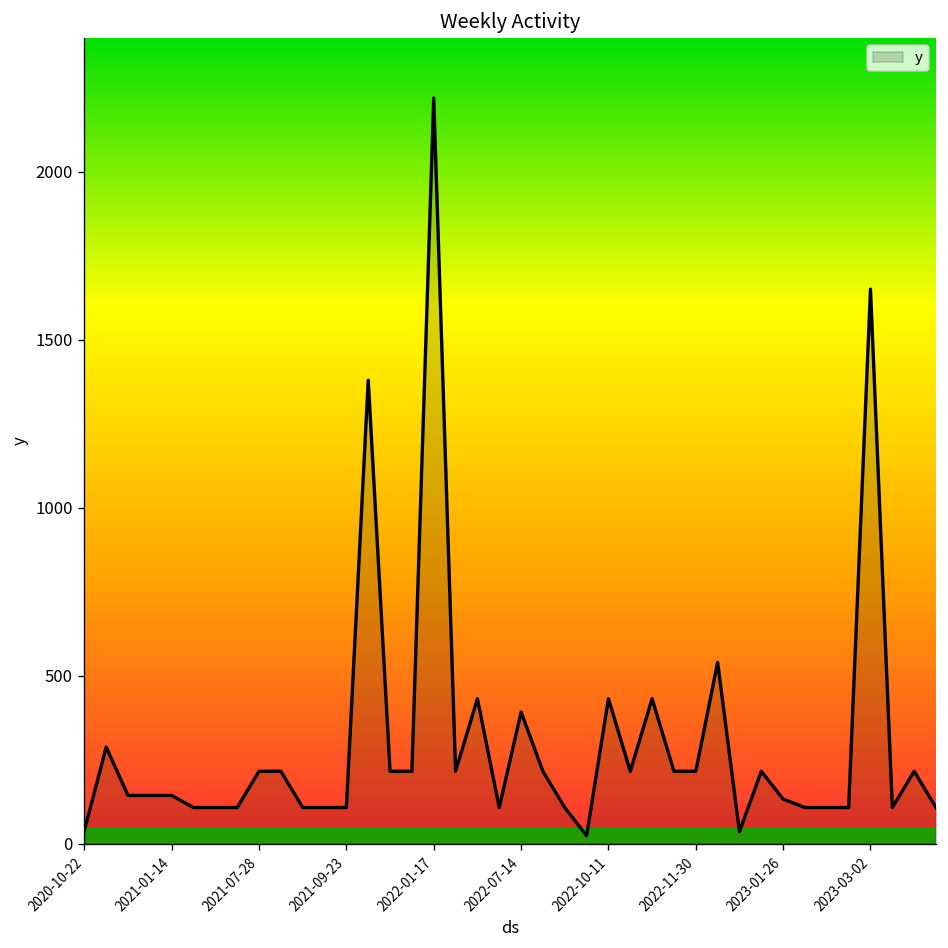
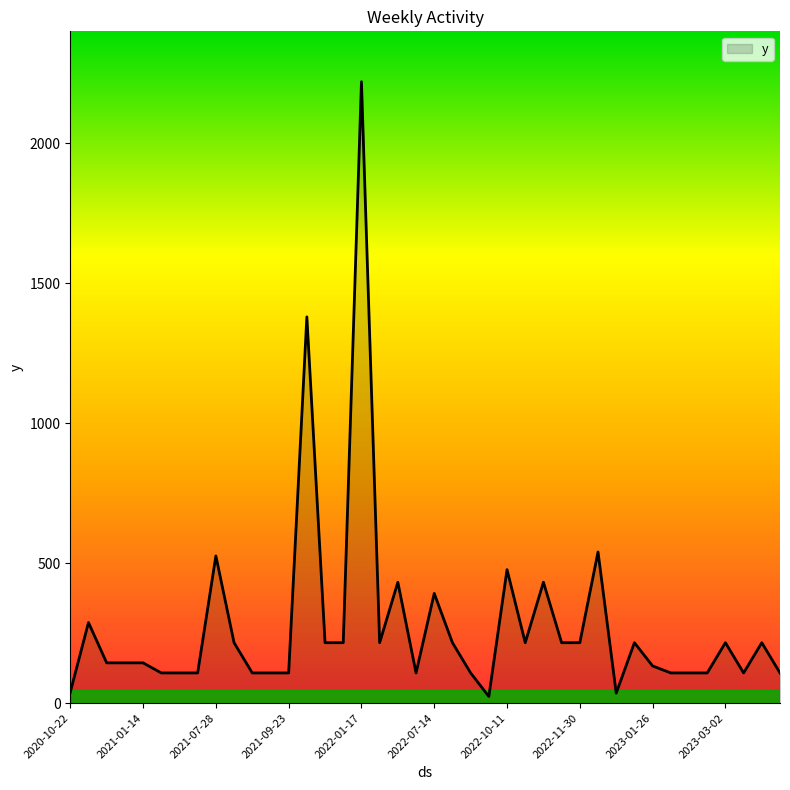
  {
    "2021-01-14": 140,
-   "2021-07-28": 220,
+   "2021-07-28": 530,
    "2021-09-23": 110,
    "2022-01-17": 2220,
    "2022-07-14": 390,
-   "2022-10-11": 430,
+   "2022-10-11": 480,
    "2022-11-30": 220,
    "2023-01-26": 130,
-   "2023-03-02": 1650
+   "2023-03-02": 220
  }
